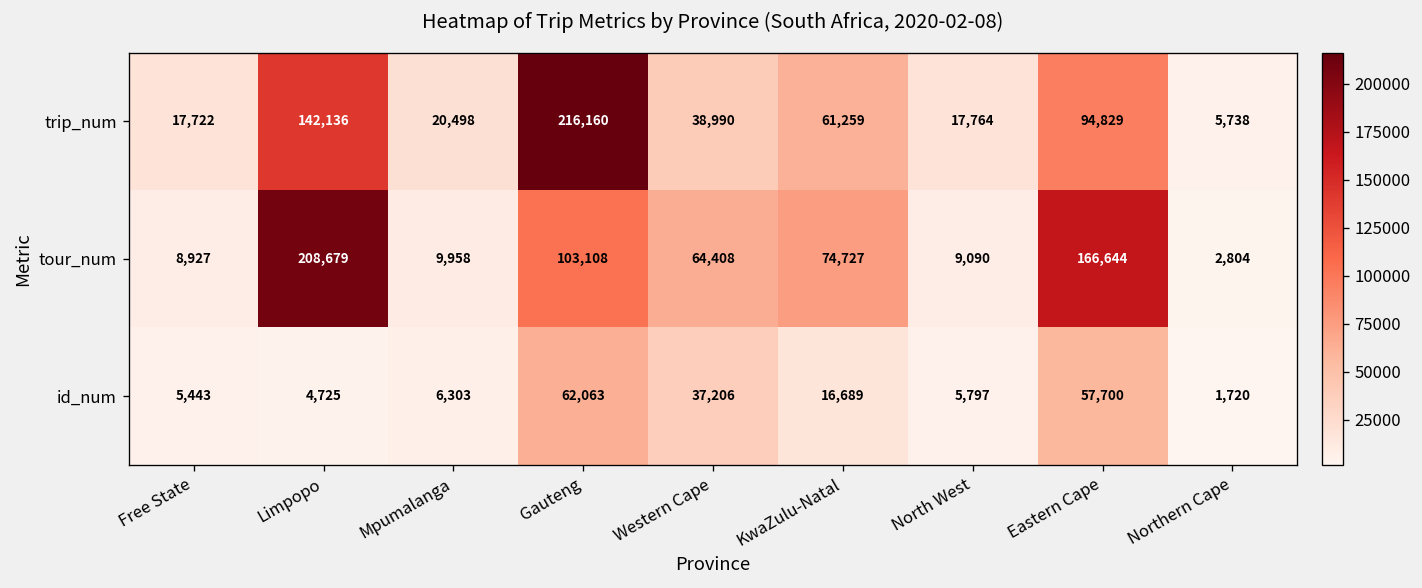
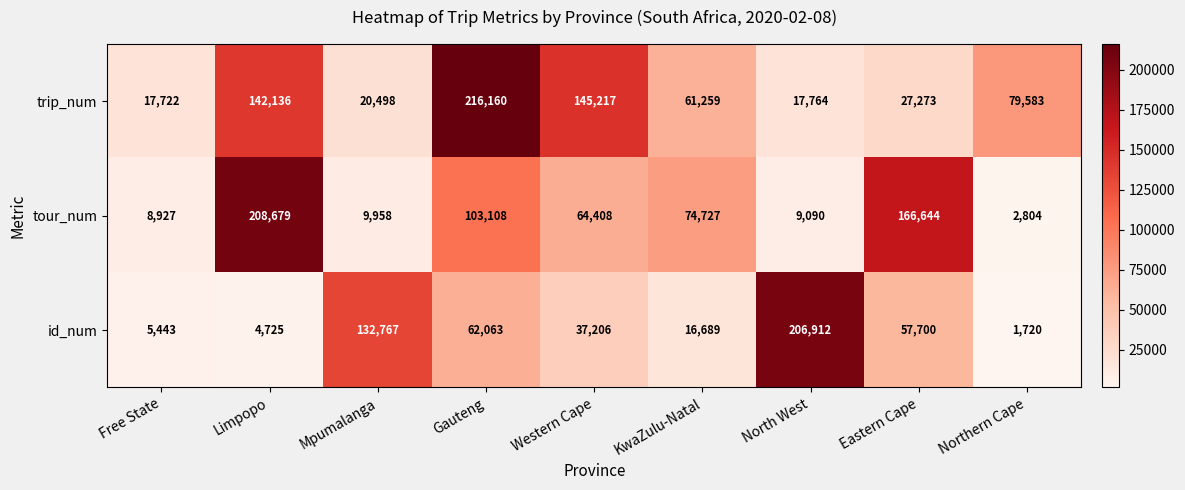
  {
    "trip_num": {
      "Free State": "17,722",
      "Limpopo": "142,136",
      "Mpumalanga": "20,498",
      "Gauteng": "216,160",
-     "Western Cape": "38,990",
+     "Western Cape": "145,217",
      "KwaZulu-Natal": "61,259",
      "North West": "17,764",
-     "Eastern Cape": "94,829",
-     "Northern Cape": "5,738"
+     "Eastern Cape": "27,273",
+     "Northern Cape": "79,583"
    },
    "tour_num": {
      "Free State": "8,927",
      "Limpopo": "208,679",
      "Mpumalanga": "9,958",
      "Gauteng": "103,108",
      "Western Cape": "64,408",
      "KwaZulu-Natal": "74,727",
      "North West": "9,090",
      "Eastern Cape": "166,644",
      "Northern Cape": "2,804"
    },
    "id_num": {
      "Free State": "5,443",
      "Limpopo": "4,725",
-     "Mpumalanga": "6,303",
+     "Mpumalanga": "132,767",
      "Gauteng": "62,063",
      "Western Cape": "37,206",
      "KwaZulu-Natal": "16,689",
-     "North West": "5,797",
+     "North West": "206,912",
      "Eastern Cape": "57,700",
      "Northern Cape": "1,720"
    }
  }
